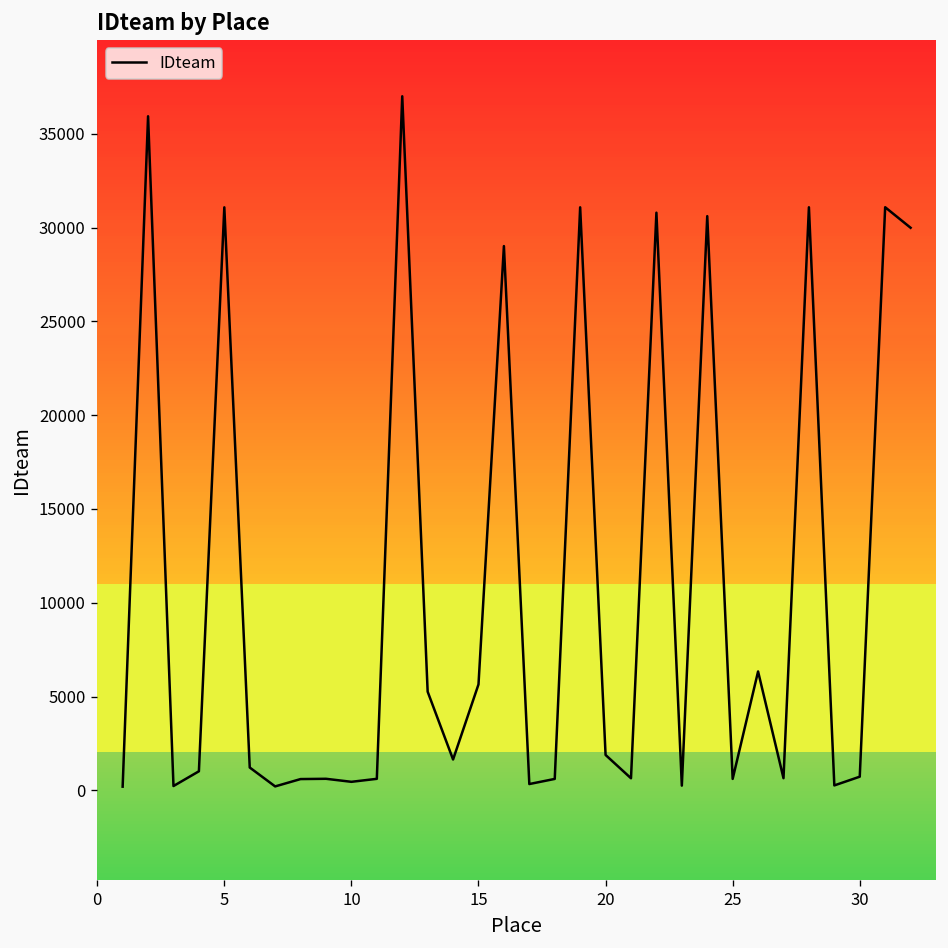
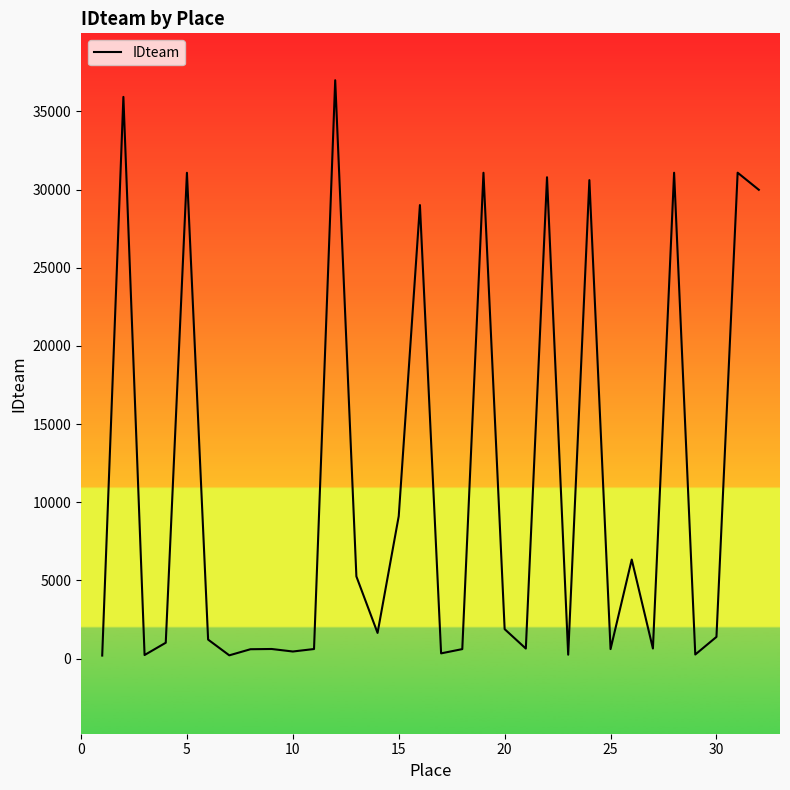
  {
    "5": 31100,
    "10": 500,
-   "15": 5600,
+   "15": 9100,
    "20": 1900,
    "25": 600,
-   "30": 700
+   "30": 1400
  }
